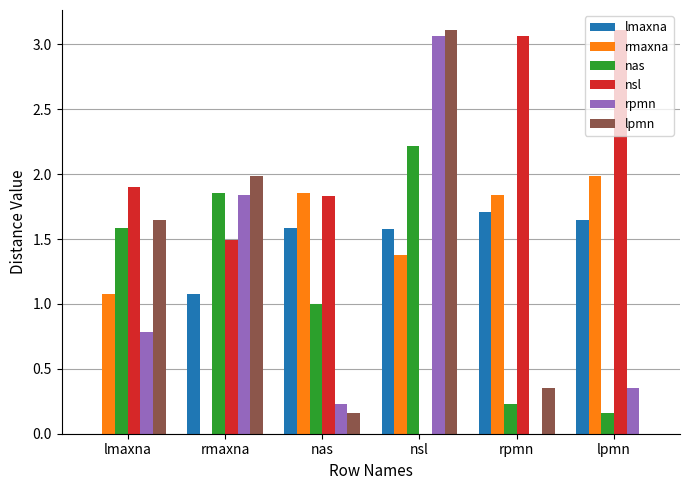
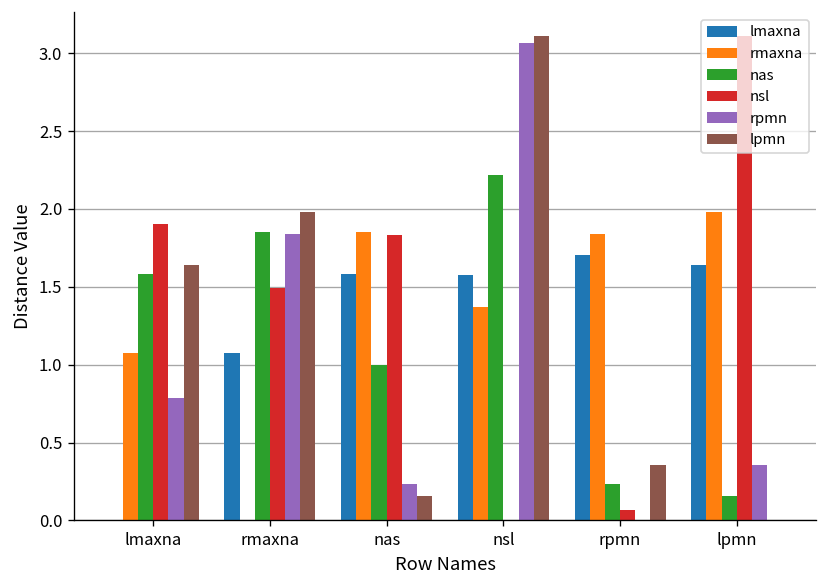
  {
    "lmaxna": {
      "lmaxna": 0.00,
      "rmaxna": 1.07,
      "nas": 1.58,
      "nsl": 1.57,
      "rpmn": 1.71,
      "lpmn": 1.64
    },
    "rmaxna": {
      "lmaxna": 1.07,
      "rmaxna": 0.00,
      "nas": 1.85,
      "nsl": 1.37,
      "rpmn": 1.84,
      "lpmn": 1.98
    },
    "nas": {
      "lmaxna": 1.58,
      "rmaxna": 1.85,
      "nas": 1.00,
      "nsl": 2.22,
      "rpmn": 0.23,
      "lpmn": 0.16
    },
    "nsl": {
      "lmaxna": 1.90,
      "rmaxna": 1.49,
      "nas": 1.83,
      "nsl": 0.00,
-     "rpmn": 3.06
+     "rpmn": 0.07
    },
    "rpmn": {
      "lmaxna": 0.79,
      "rmaxna": 1.84,
      "nas": 0.23,
      "nsl": 3.06,
      "rpmn": 0.00,
      "lpmn": 0.35
    },
    "lpmn": {
      "lmaxna": 1.64,
      "rmaxna": 1.98,
      "nas": 0.16,
      "nsl": 3.11,
      "rpmn": 0.35,
      "lpmn": 0.00
    }
  }
